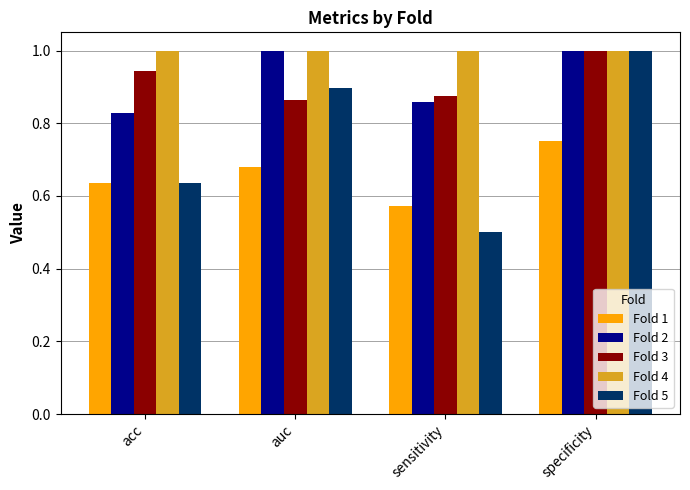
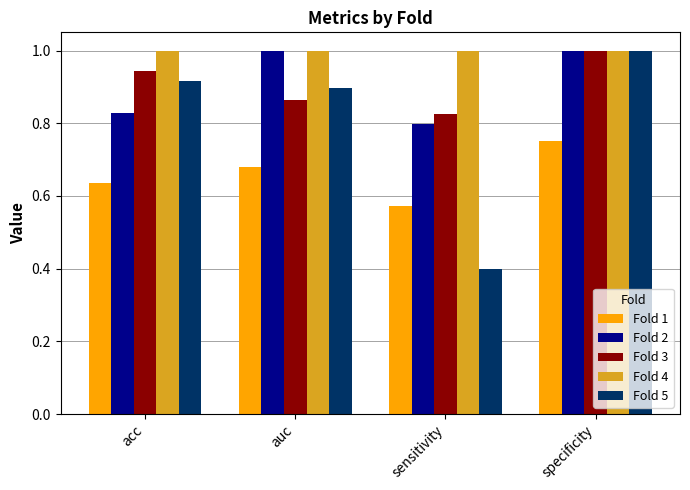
  {
    "Fold 2": {
      "acc": 0.83,
      "auc": 1.00,
-     "sensitivity": 0.86,
+     "sensitivity": 0.80,
      "specificity": 1.00
    },
    "Fold 3": {
      "acc": 0.94,
      "auc": 0.86,
-     "sensitivity": 0.88,
+     "sensitivity": 0.82,
      "specificity": 1.00
    },
    "Fold 5": {
-     "acc": 0.64,
+     "acc": 0.92,
      "auc": 0.90,
-     "sensitivity": 0.5,
+     "sensitivity": 0.4,
      "specificity": 1.00
    }
  }
